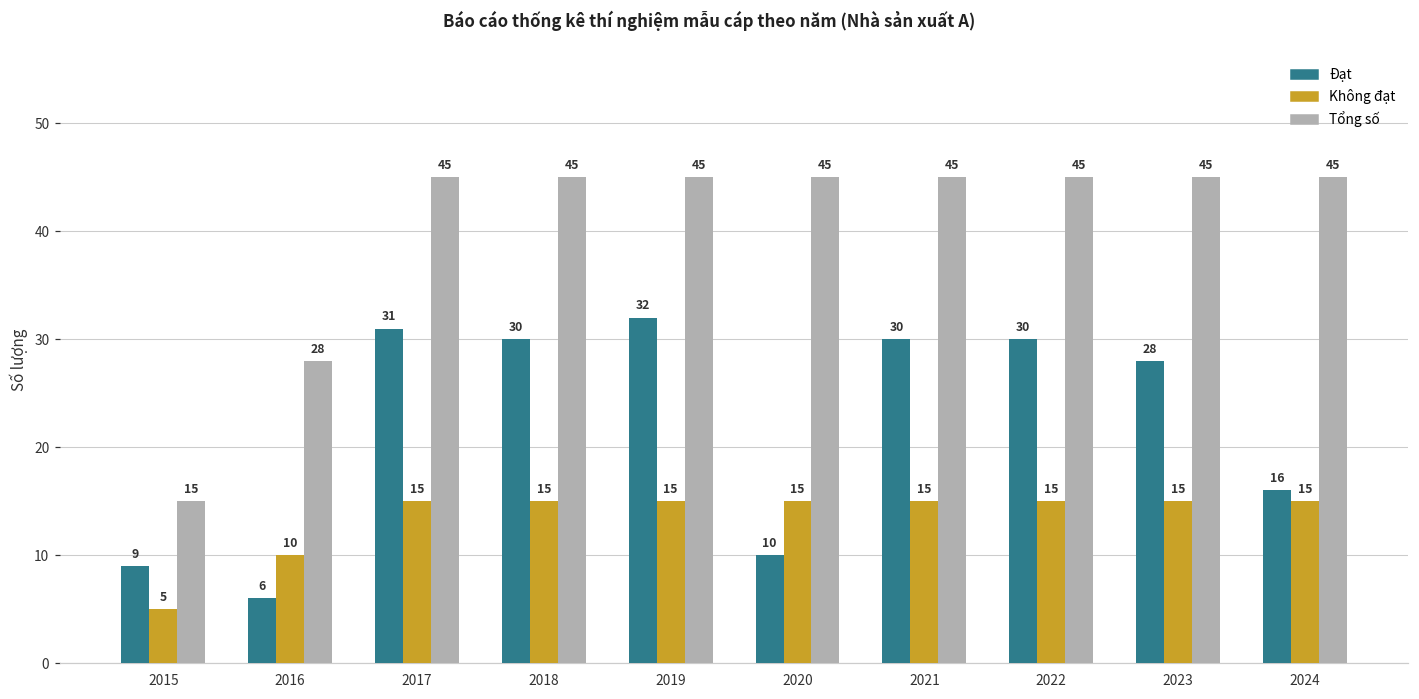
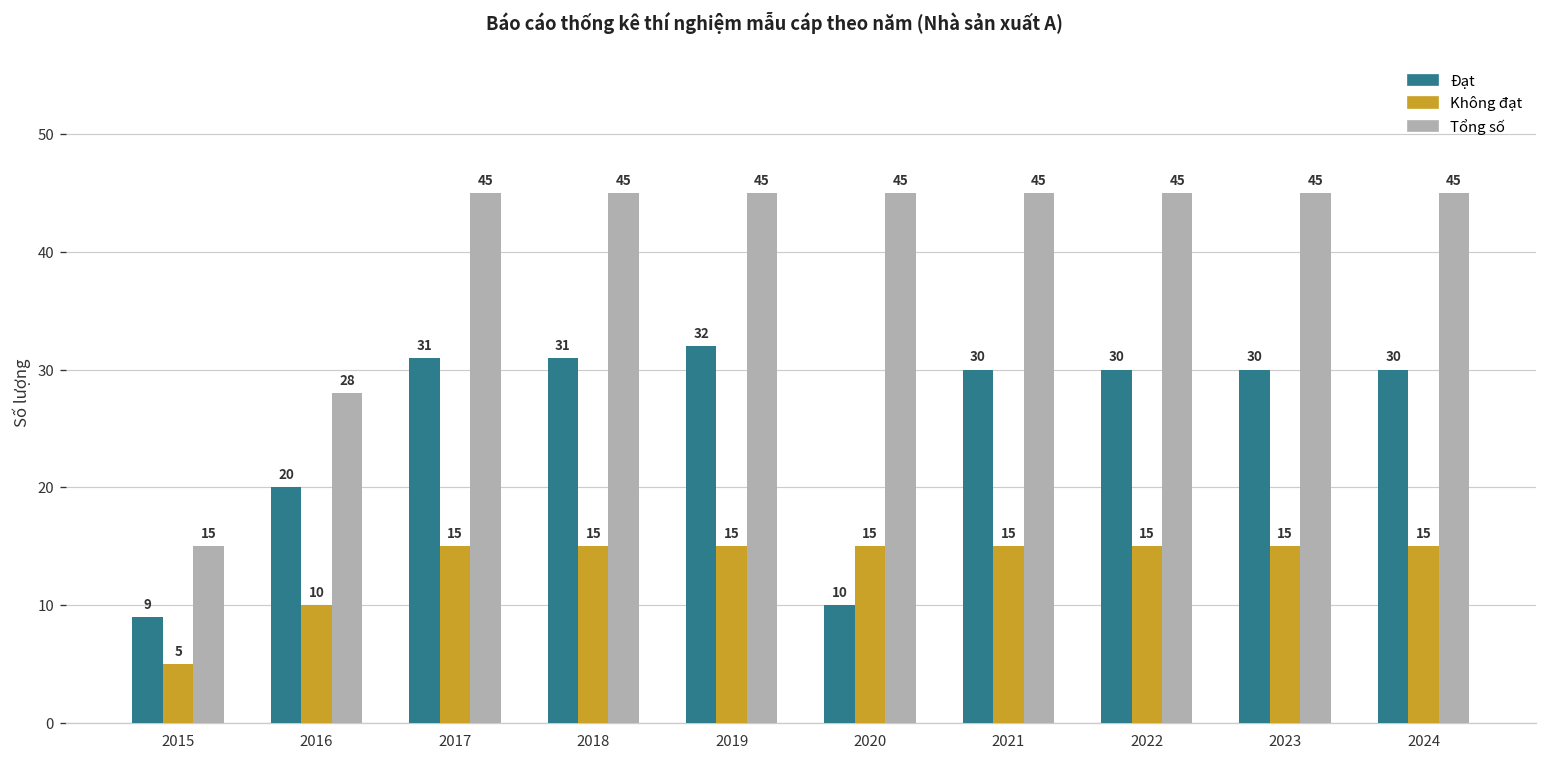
  {
    "Đạt": {
      "2015": 9,
-     "2016": 6,
+     "2016": 20,
      "2017": 31,
-     "2018": 30,
+     "2018": 31,
      "2019": 32,
      "2020": 10,
      "2021": 30,
      "2022": 30,
-     "2023": 28,
-     "2024": 16
+     "2023": 30,
+     "2024": 30
    },
    "Không đạt": {
      "2015": 5,
      "2016": 10,
      "2017": 15,
      "2018": 15,
      "2019": 15,
      "2020": 15,
      "2021": 15,
      "2022": 15,
      "2023": 15,
      "2024": 15
    },
    "Tổng số": {
      "2015": 15,
      "2016": 28,
      "2017": 45,
      "2018": 45,
      "2019": 45,
      "2020": 45,
      "2021": 45,
      "2022": 45,
      "2023": 45,
      "2024": 45
    }
  }
